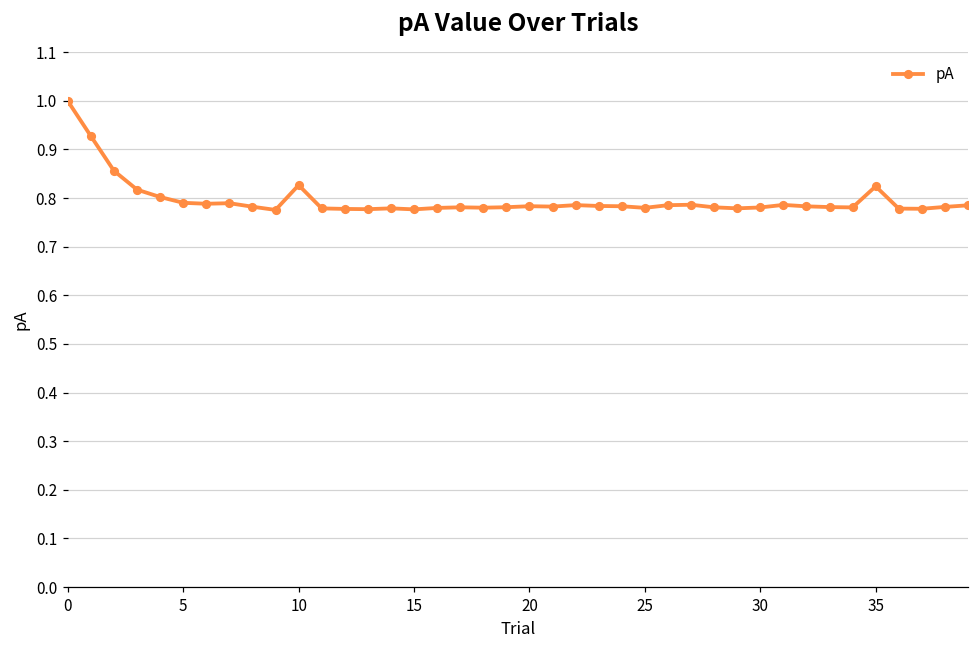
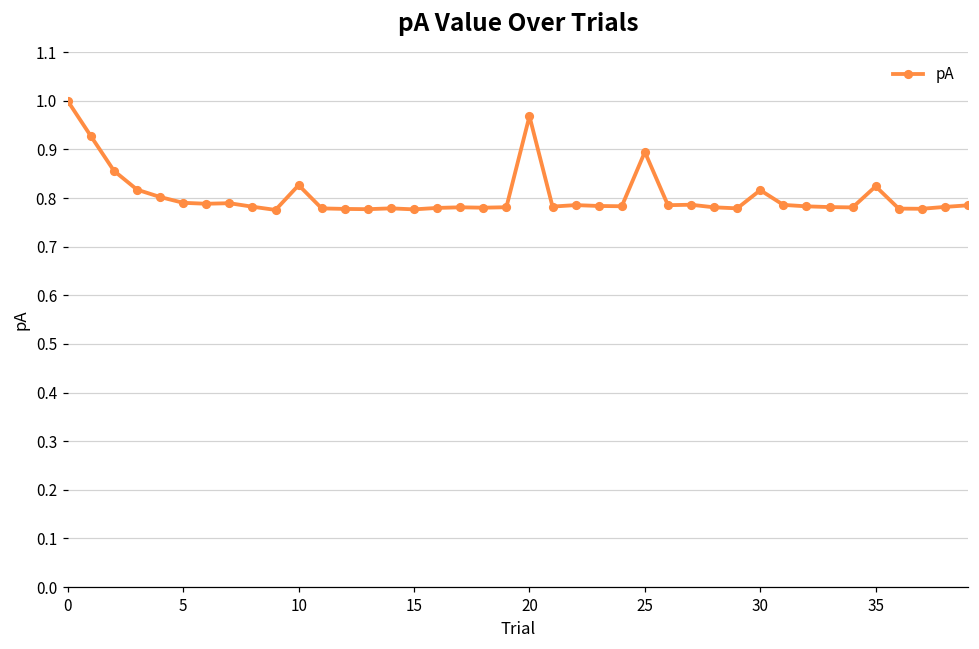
  {
    "0": 1.00,
    "5": 0.79,
    "10": 0.83,
    "15": 0.78,
-   "20": 0.78,
-   "25": 0.78,
-   "30": 0.78,
+   "20": 0.97,
+   "25": 0.89,
+   "30": 0.82,
    "35": 0.82
  }
